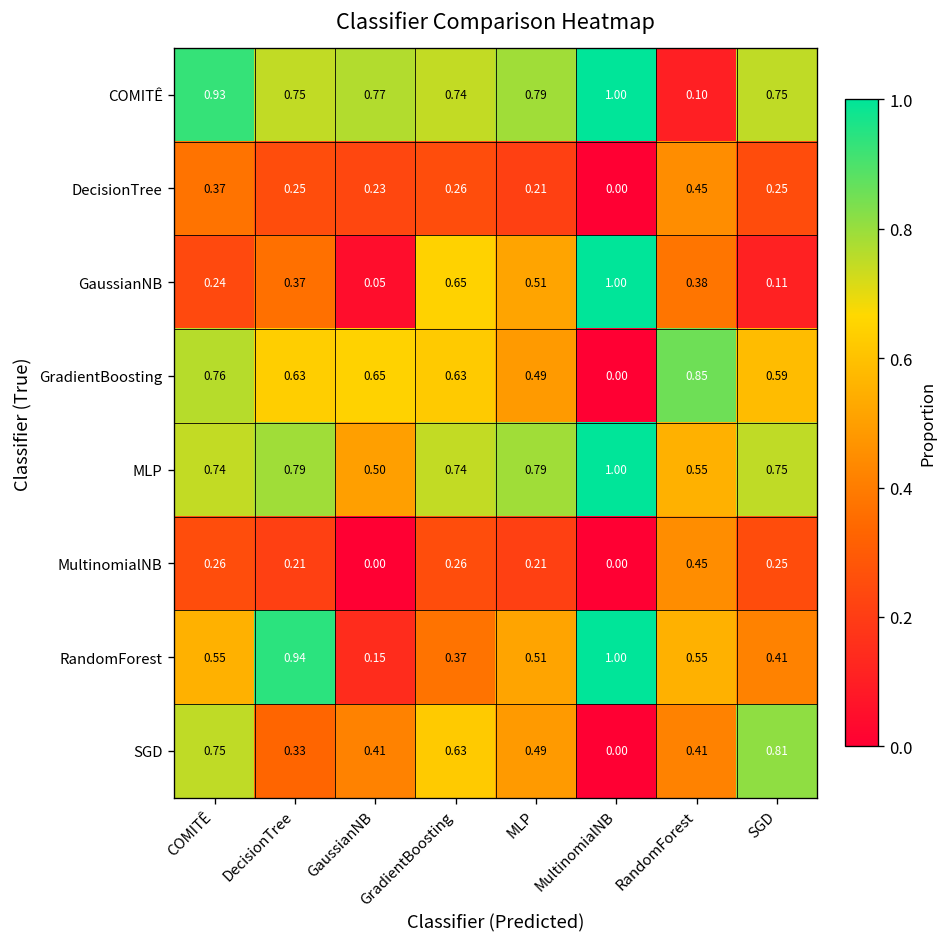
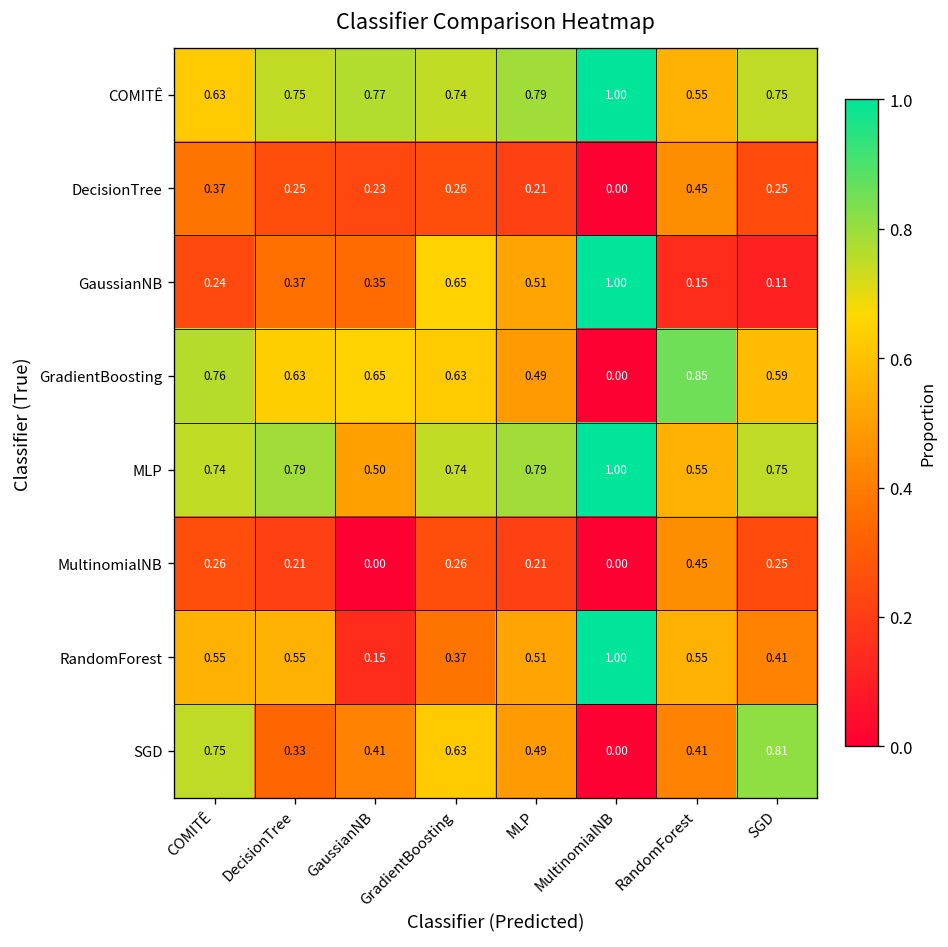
  {
    "COMITÊ": {
-     "COMITÊ": 0.93,
+     "COMITÊ": 0.63,
      "DecisionTree": 0.75,
      "GaussianNB": 0.77,
      "GradientBoosting": 0.74,
      "MLP": 0.79,
      "MultinomialNB": 1.00,
-     "RandomForest": 0.10,
+     "RandomForest": 0.55,
      "SGD": 0.75
    },
    "DecisionTree": {
      "COMITÊ": 0.37,
      "DecisionTree": 0.25,
      "GaussianNB": 0.23,
      "GradientBoosting": 0.26,
      "MLP": 0.21,
      "MultinomialNB": 0.00,
      "RandomForest": 0.45,
      "SGD": 0.25
    },
    "GaussianNB": {
      "COMITÊ": 0.24,
      "DecisionTree": 0.37,
-     "GaussianNB": 0.05,
+     "GaussianNB": 0.35,
      "GradientBoosting": 0.65,
      "MLP": 0.51,
      "MultinomialNB": 1.00,
-     "RandomForest": 0.38,
+     "RandomForest": 0.15,
      "SGD": 0.11
    },
    "GradientBoosting": {
      "COMITÊ": 0.76,
      "DecisionTree": 0.63,
      "GaussianNB": 0.65,
      "GradientBoosting": 0.63,
      "MLP": 0.49,
      "MultinomialNB": 0.00,
      "RandomForest": 0.85,
      "SGD": 0.59
    },
    "MLP": {
      "COMITÊ": 0.74,
      "DecisionTree": 0.79,
      "GaussianNB": 0.50,
      "GradientBoosting": 0.74,
      "MLP": 0.79,
      "MultinomialNB": 1.00,
      "RandomForest": 0.55,
      "SGD": 0.75
    },
    "MultinomialNB": {
      "COMITÊ": 0.26,
      "DecisionTree": 0.21,
      "GaussianNB": 0.00,
      "GradientBoosting": 0.26,
      "MLP": 0.21,
      "MultinomialNB": 0.00,
      "RandomForest": 0.45,
      "SGD": 0.25
    },
    "RandomForest": {
      "COMITÊ": 0.55,
-     "DecisionTree": 0.94,
+     "DecisionTree": 0.55,
      "GaussianNB": 0.15,
      "GradientBoosting": 0.37,
      "MLP": 0.51,
      "MultinomialNB": 1.00,
      "RandomForest": 0.55,
      "SGD": 0.41
    },
    "SGD": {
      "COMITÊ": 0.75,
      "DecisionTree": 0.33,
      "GaussianNB": 0.41,
      "GradientBoosting": 0.63,
      "MLP": 0.49,
      "MultinomialNB": 0.00,
      "RandomForest": 0.41,
      "SGD": 0.81
    }
  }
